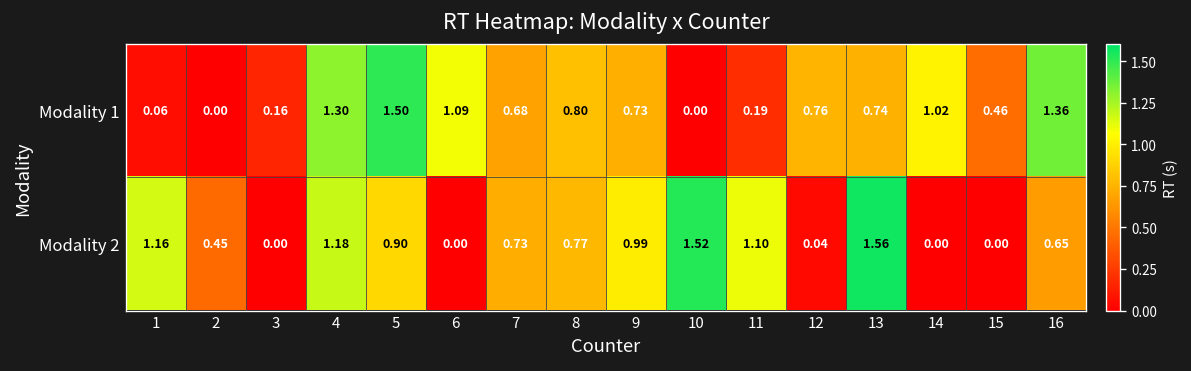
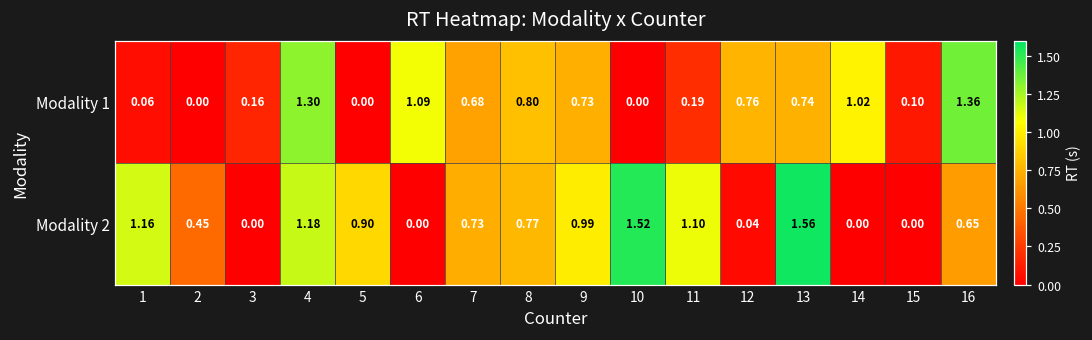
  {
    "Modality 1": {
      "1": 0.06,
      "2": 0.00,
      "3": 0.16,
      "4": 1.30,
-     "5": 1.50,
+     "5": 0.00,
      "6": 1.09,
      "7": 0.68,
      "8": 0.80,
      "9": 0.73,
      "10": 0.00,
      "11": 0.19,
      "12": 0.76,
      "13": 0.74,
      "14": 1.02,
-     "15": 0.46,
+     "15": 0.10,
      "16": 1.36
    },
    "Modality 2": {
      "1": 1.16,
      "2": 0.45,
      "3": 0.00,
      "4": 1.18,
      "5": 0.90,
      "6": 0.00,
      "7": 0.73,
      "8": 0.77,
      "9": 0.99,
      "10": 1.52,
      "11": 1.10,
      "12": 0.04,
      "13": 1.56,
      "14": 0.00,
      "15": 0.00,
      "16": 0.65
    }
  }
